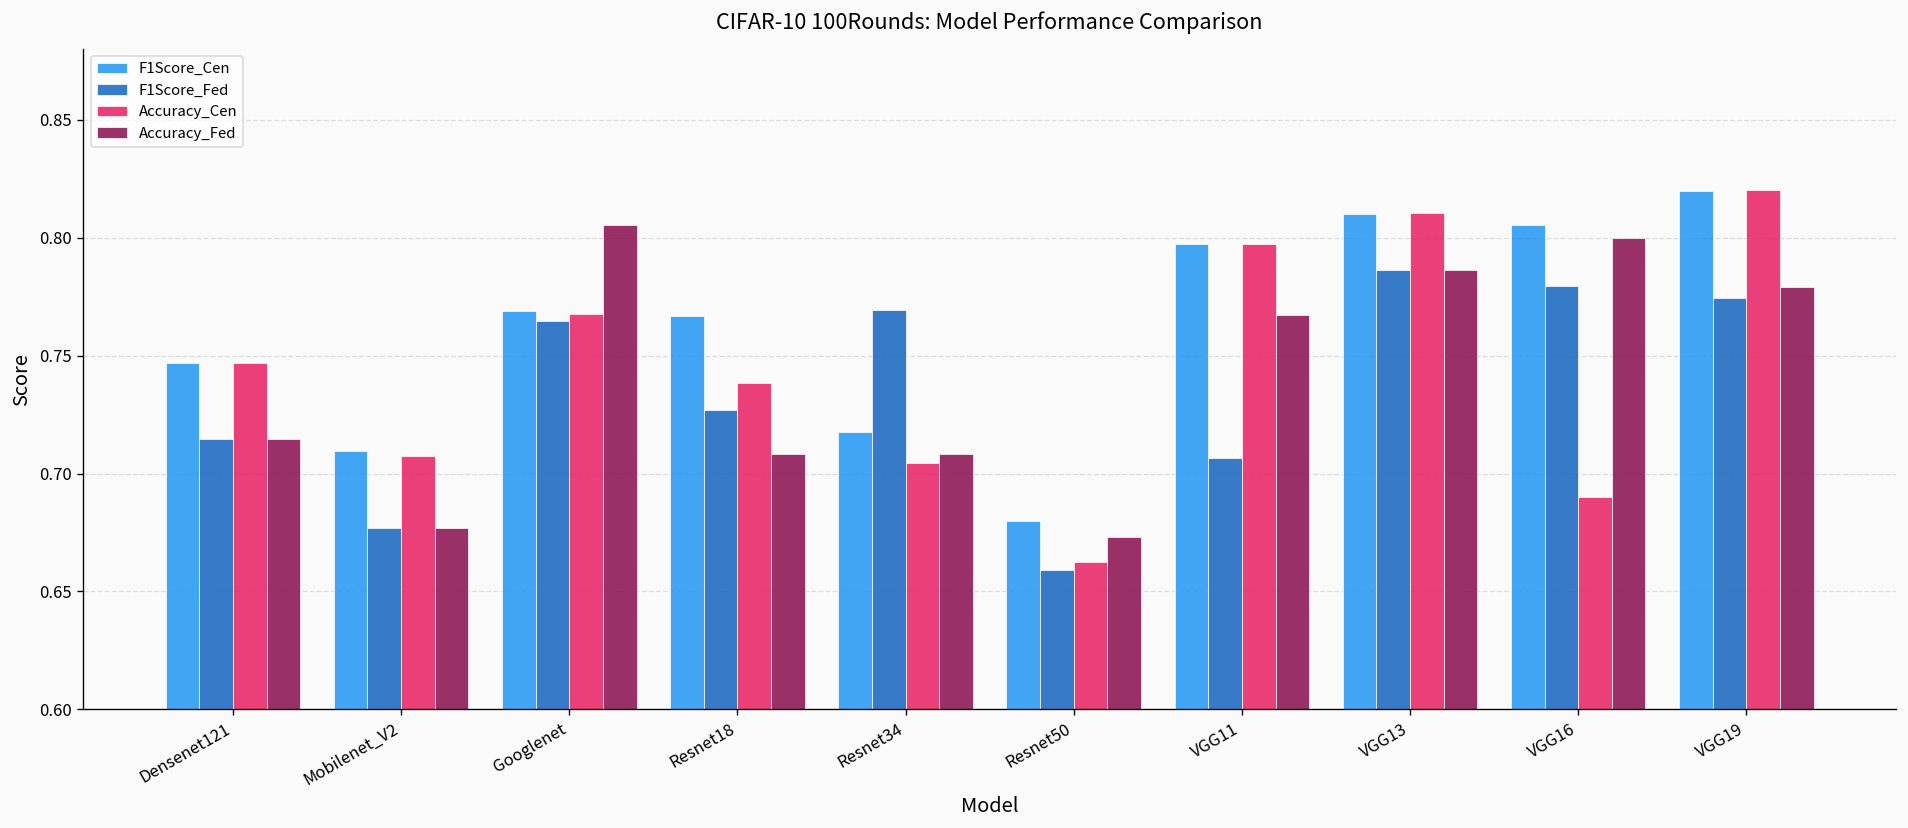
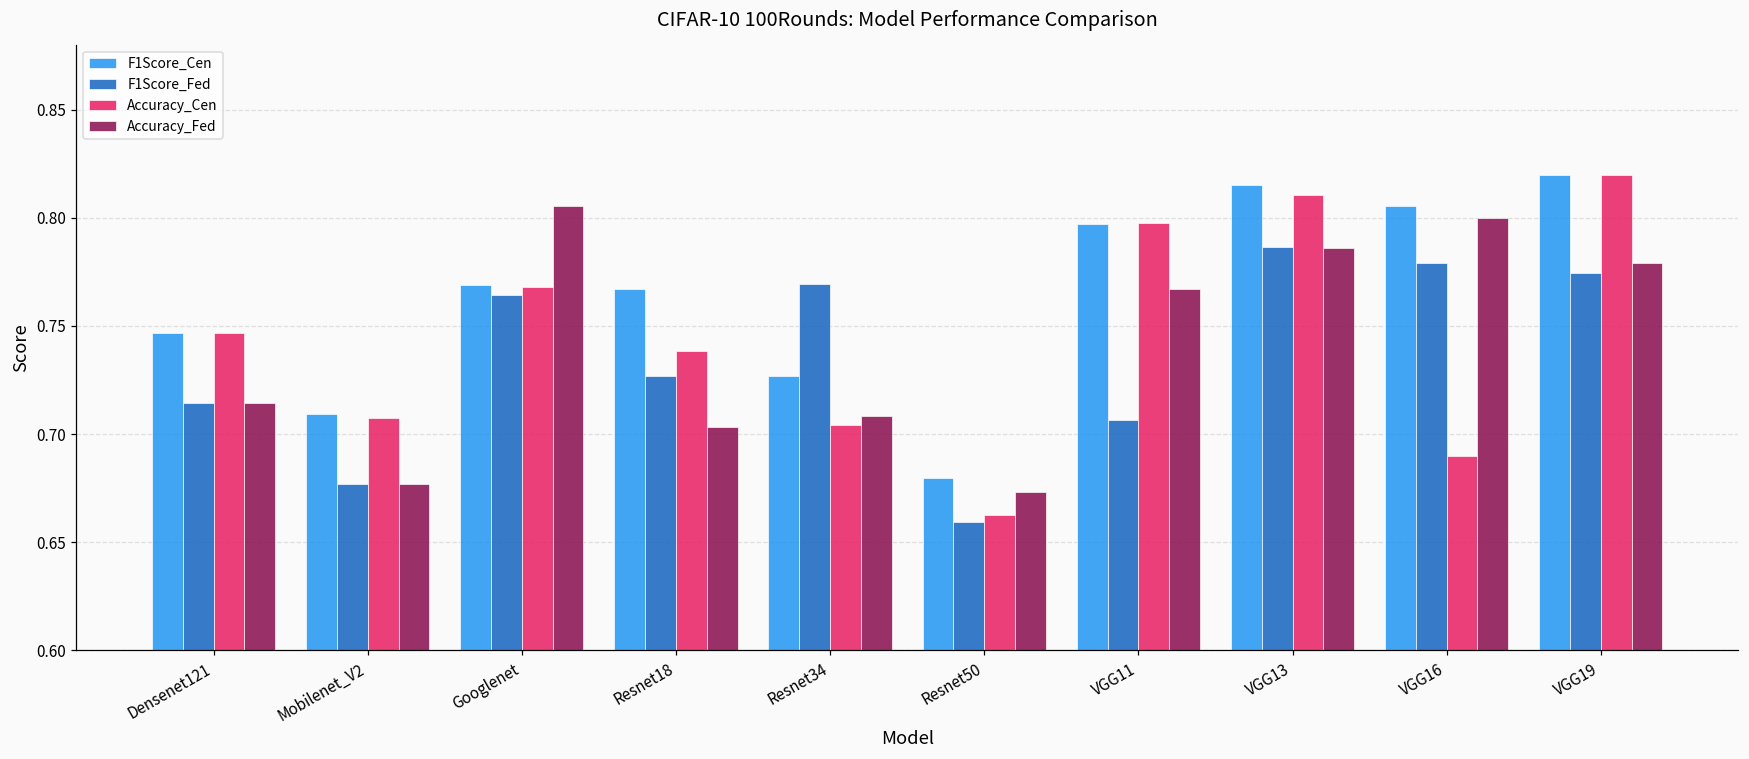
  {
    "F1Score_Cen": {
      "Densenet121": 0.747,
      "Mobilenet_V2": 0.709,
      "Googlenet": 0.769,
      "Resnet18": 0.767,
-     "Resnet34": 0.717,
+     "Resnet34": 0.727,
      "Resnet50": 0.680,
      "VGG11": 0.797,
-     "VGG13": 0.810,
+     "VGG13": 0.815,
      "VGG16": 0.806,
      "VGG19": 0.820
    },
    "F1Score_Fed": {
      "Densenet121": 0.715,
      "Mobilenet_V2": 0.677,
      "Googlenet": 0.764,
      "Resnet18": 0.727,
      "Resnet34": 0.769,
      "Resnet50": 0.659,
      "VGG11": 0.707,
      "VGG13": 0.786,
      "VGG16": 0.779,
      "VGG19": 0.775
    },
    "Accuracy_Cen": {
      "Densenet121": 0.747,
      "Mobilenet_V2": 0.708,
      "Googlenet": 0.768,
      "Resnet18": 0.738,
      "Resnet34": 0.704,
      "Resnet50": 0.663,
      "VGG11": 0.797,
      "VGG13": 0.810,
      "VGG16": 0.690,
      "VGG19": 0.820
    },
    "Accuracy_Fed": {
      "Densenet121": 0.715,
      "Mobilenet_V2": 0.677,
      "Googlenet": 0.806,
-     "Resnet18": 0.708,
+     "Resnet18": 0.703,
      "Resnet34": 0.708,
      "Resnet50": 0.673,
      "VGG11": 0.767,
      "VGG13": 0.786,
      "VGG16": 0.800,
      "VGG19": 0.779
    }
  }
